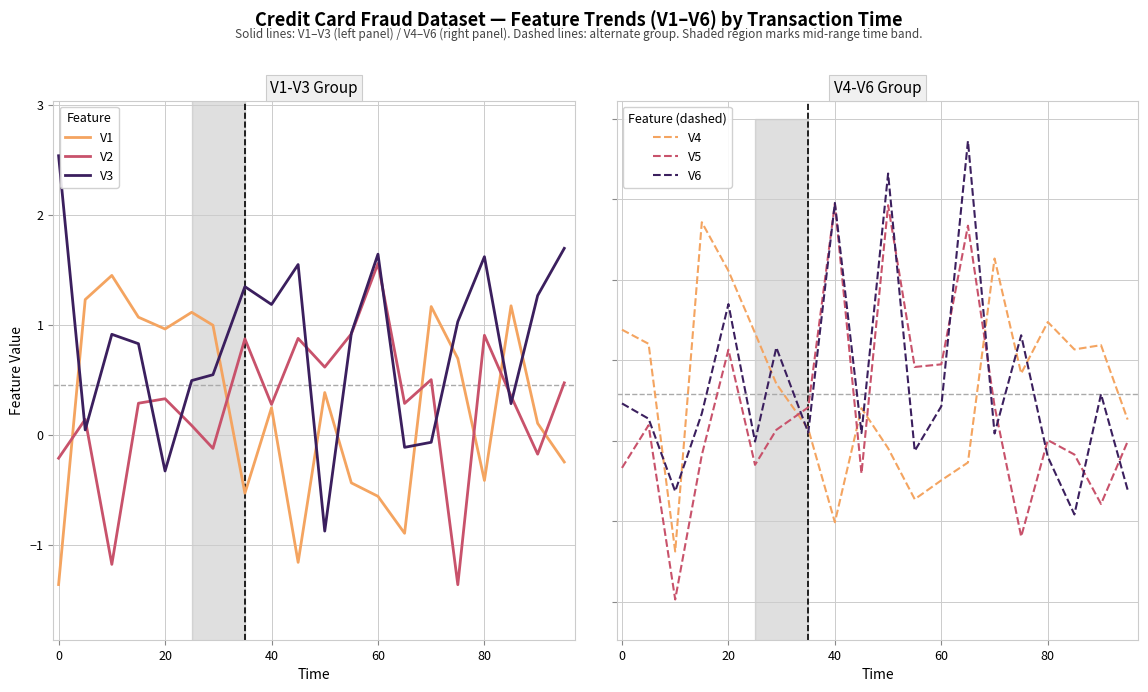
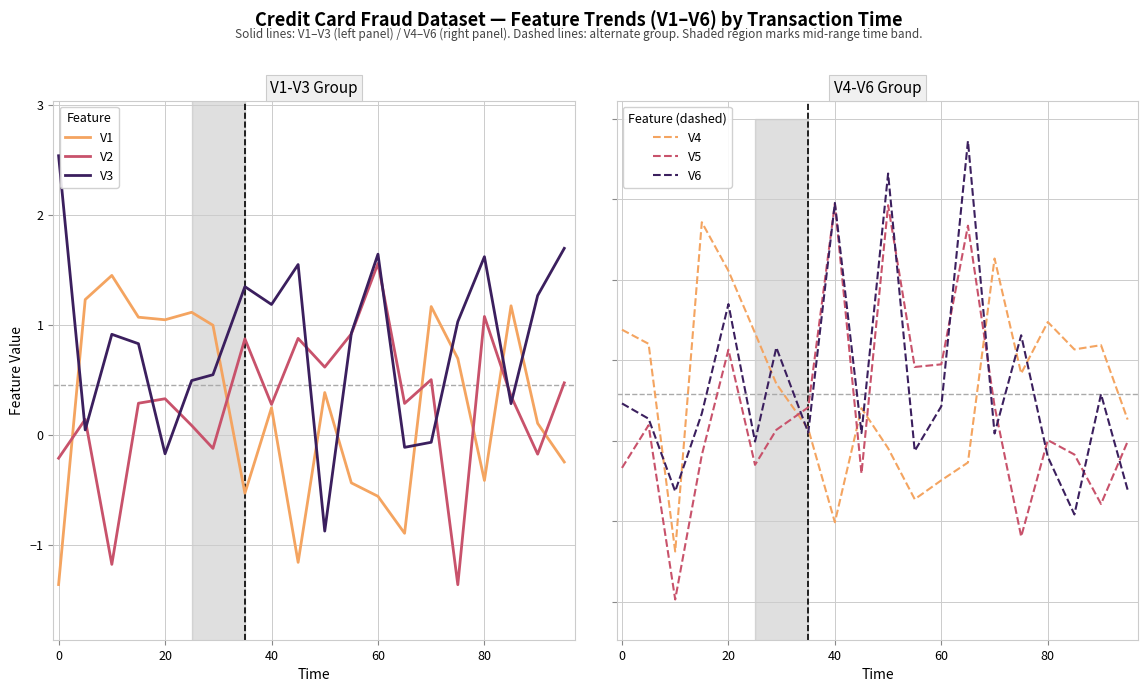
  {
    "V1-V3 Group": {
      "V1": {
        "0": -1.36,
-       "20": 0.96,
+       "20": 1.05,
        "40": 0.25,
        "60": -0.56,
        "80": -0.41
      },
      "V2": {
        "0": -0.21,
        "20": 0.33,
        "40": 0.28,
        "60": 1.56,
-       "80": 0.91
+       "80": 1.08
      },
      "V3": {
        "0": 2.54,
-       "20": -0.33,
+       "20": -0.17,
        "40": 1.19,
        "60": 1.64,
        "80": 1.62
      }
    }
  }
